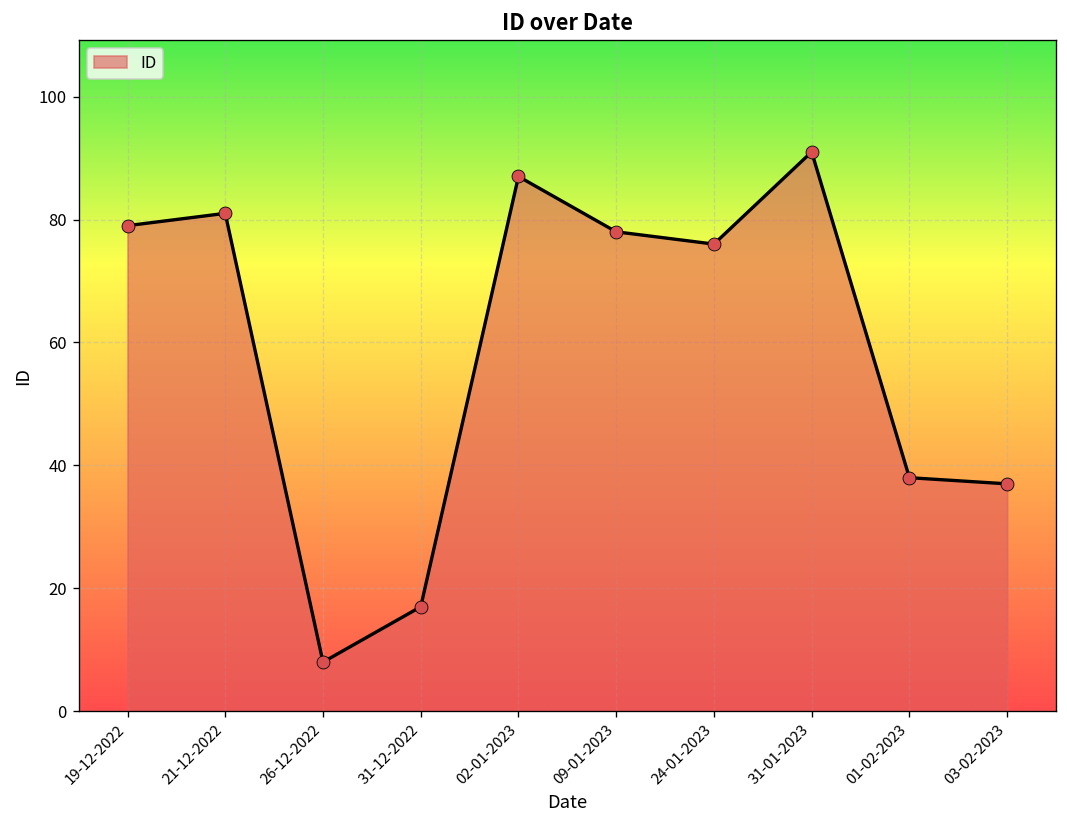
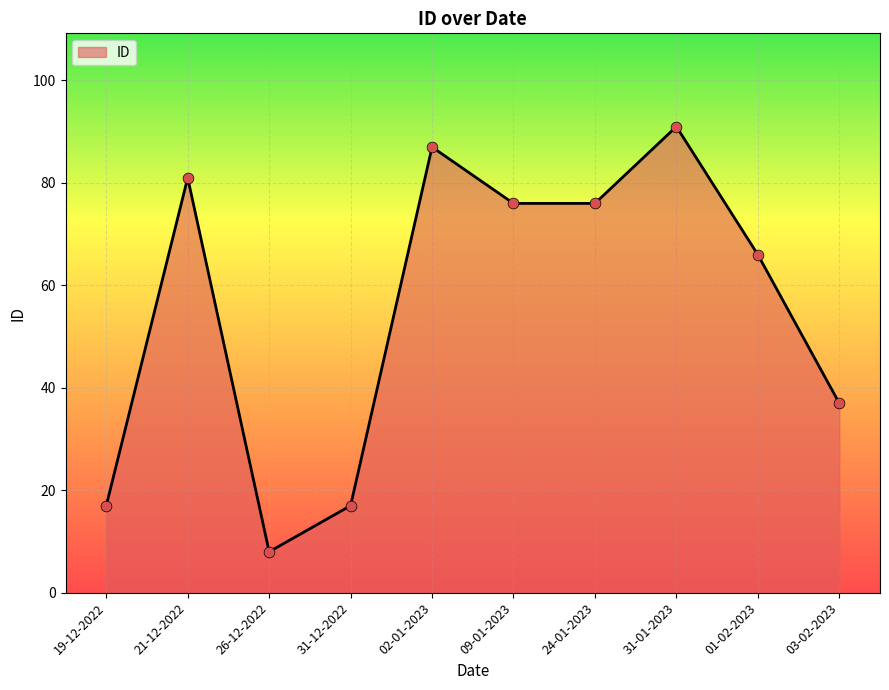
  {
-   "19-12-2022": 79,
+   "19-12-2022": 17,
    "21-12-2022": 81,
    "26-12-2022": 8,
    "31-12-2022": 17,
    "02-01-2023": 87,
-   "09-01-2023": 78,
+   "09-01-2023": 76,
    "24-01-2023": 76,
    "31-01-2023": 91,
-   "01-02-2023": 38,
+   "01-02-2023": 66,
    "03-02-2023": 37
  }
